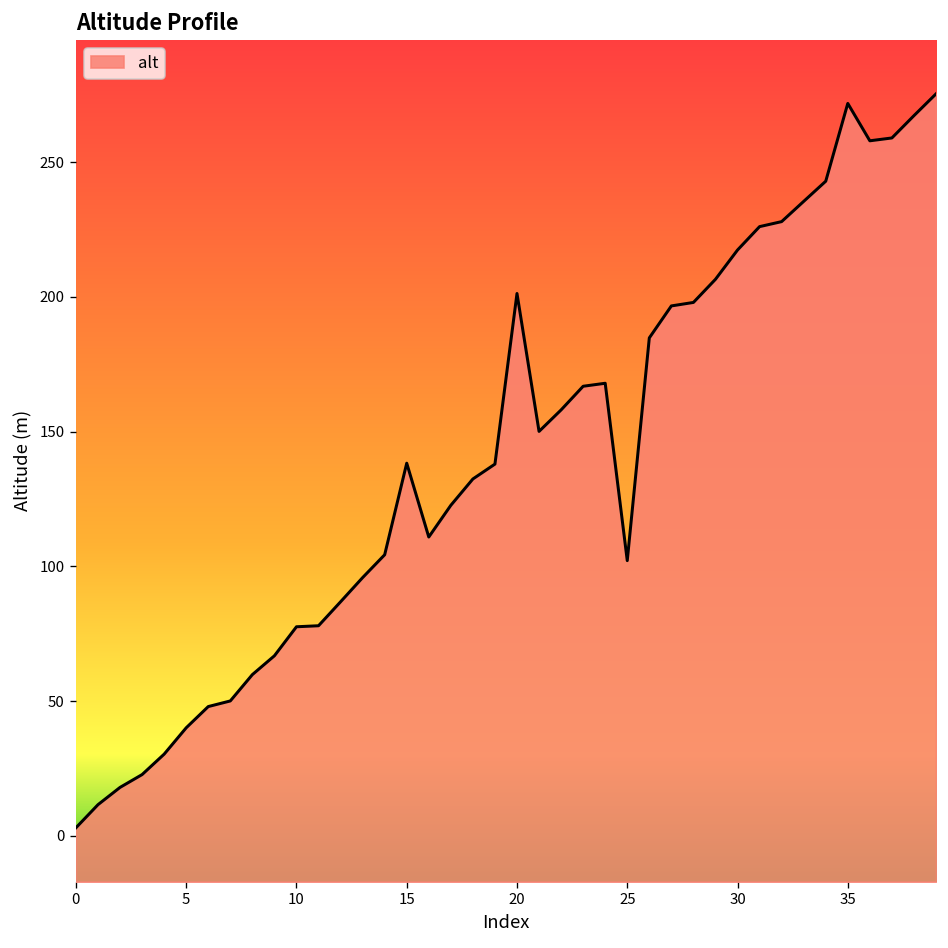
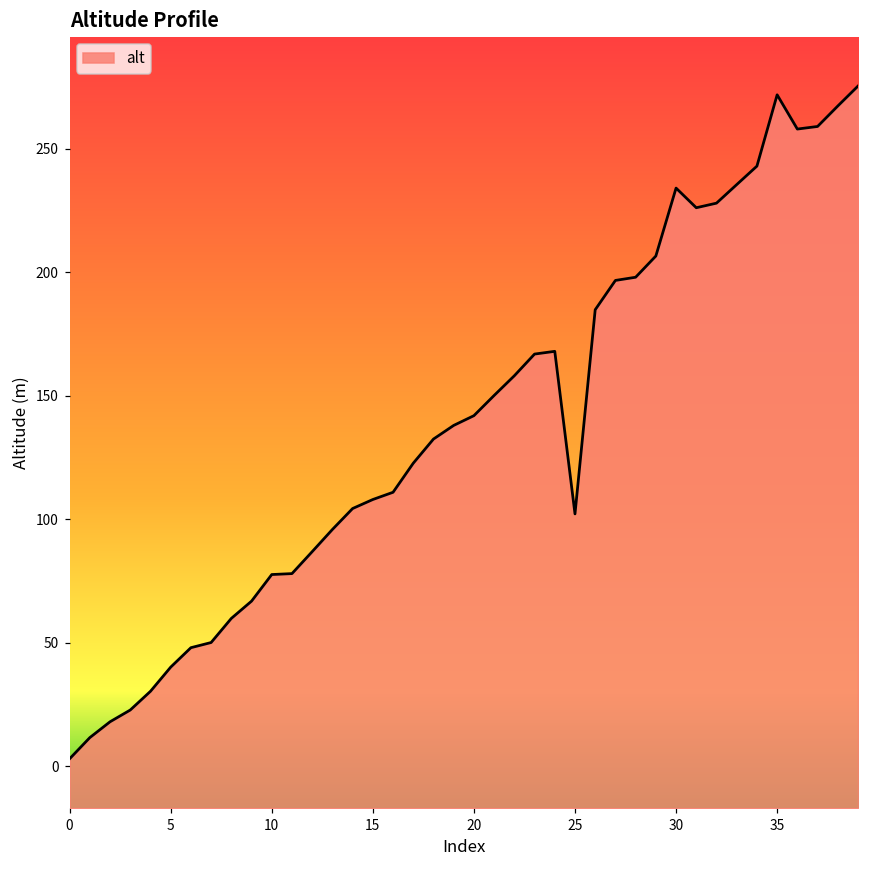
  {
    "0": 3,
    "5": 40,
    "10": 78,
-   "15": 138,
-   "20": 201,
+   "15": 108,
+   "20": 142,
    "25": 102,
-   "30": 217,
+   "30": 234,
    "35": 272
  }
